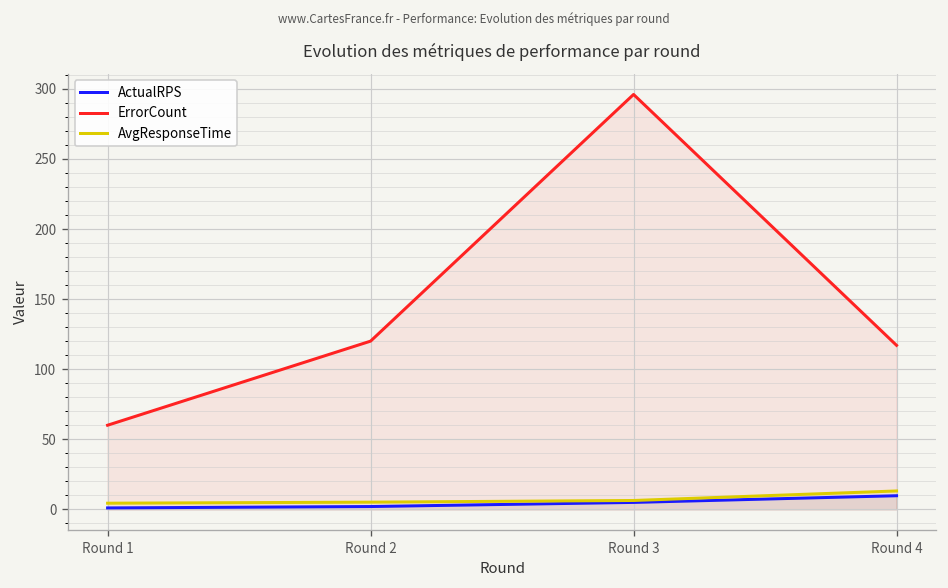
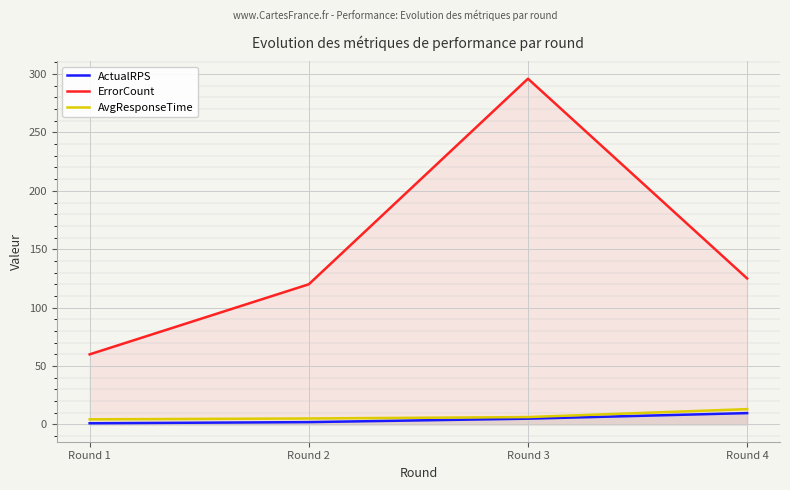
  {
    "ActualRPS": {
      "Round 1": 1,
      "Round 2": 2,
      "Round 4": 10
    },
    "ErrorCount": {
      "Round 1": 60,
      "Round 2": 120,
      "Round 3": 296,
-     "Round 4": 117
+     "Round 4": 125
    },
    "AvgResponseTime": {
      "Round 1": 4,
      "Round 2": 5,
      "Round 4": 13
    }
  }
